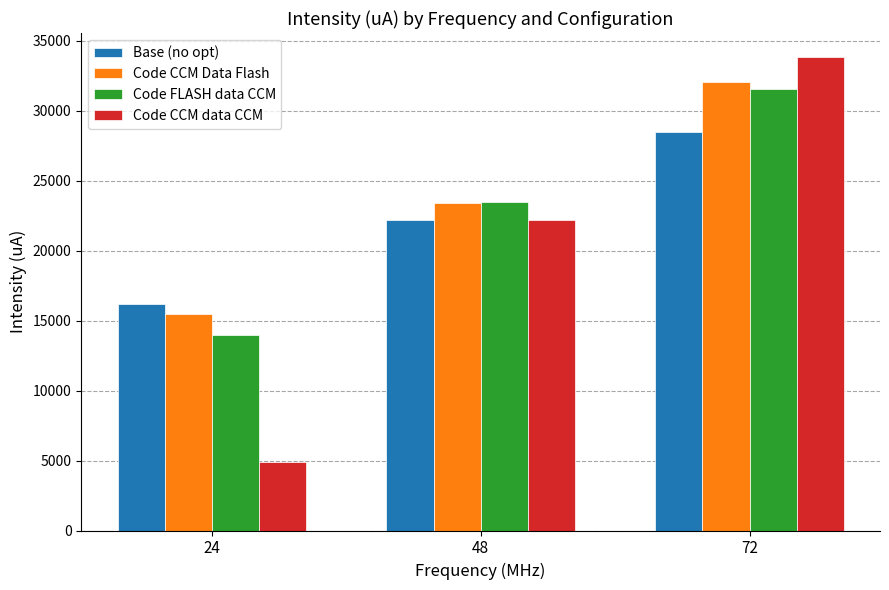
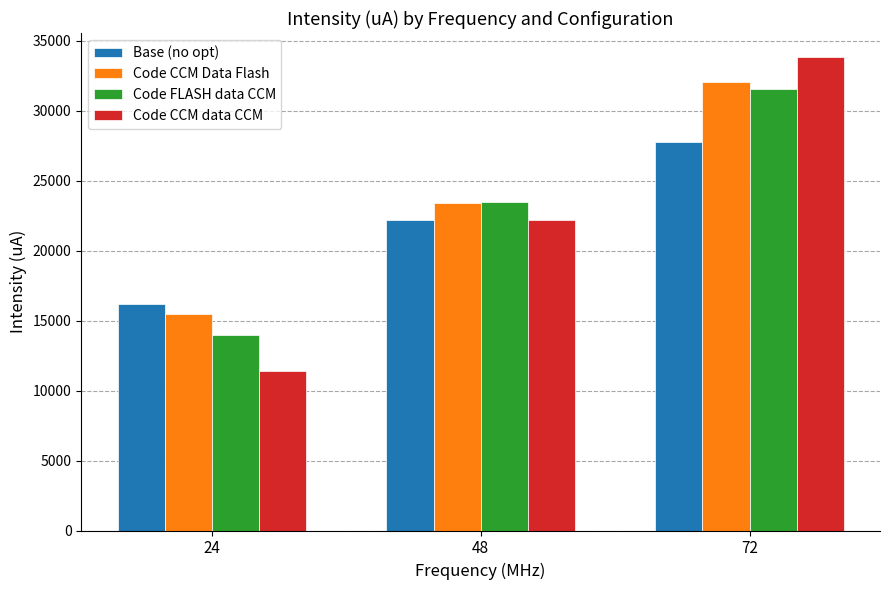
  {
    "Base (no opt)": {
      "24": 16200,
      "48": 22200,
-     "72": 28500
+     "72": 27800
    },
    "Code CCM Data Flash": {
      "24": 15500,
      "48": 23400,
      "72": 32000
    },
    "Code FLASH data CCM": {
      "24": 14000,
      "48": 23500,
      "72": 31500
    },
    "Code CCM data CCM": {
-     "24": 4900,
+     "24": 11400,
      "48": 22200,
      "72": 33800
    }
  }
